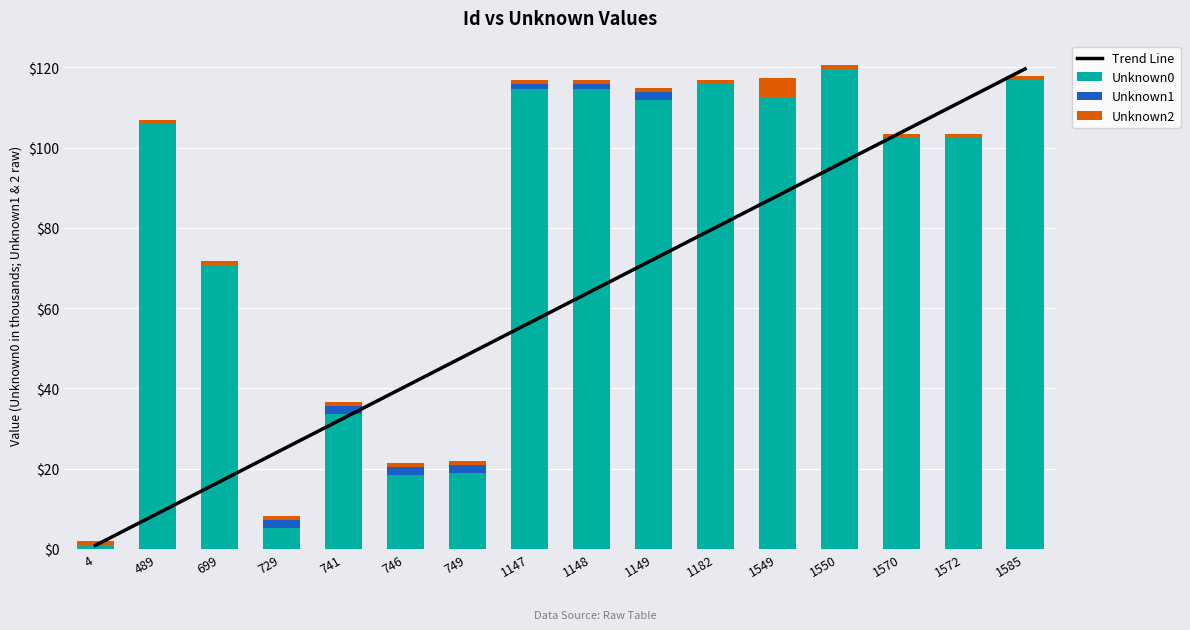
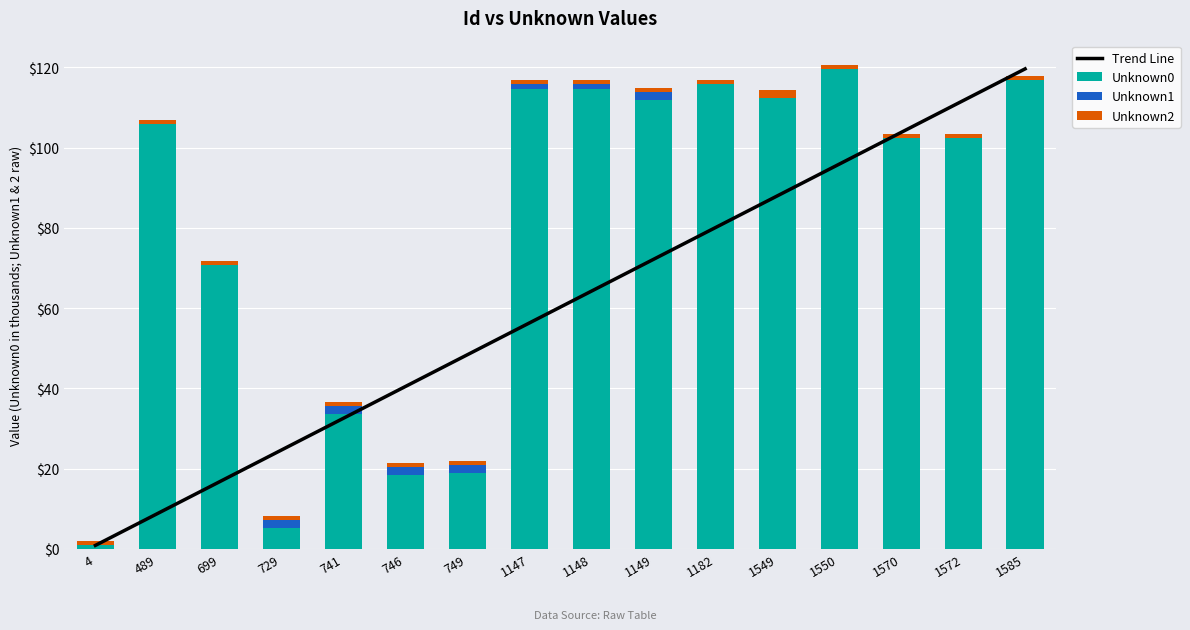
  {
    "Trend Line": {
      "4": "$1",
      "489": "$9",
      "699": "$17",
      "729": "$25",
      "741": "$33",
      "746": "$40",
      "749": "$48",
      "1147": "$56",
      "1148": "$64",
      "1149": "$72",
      "1182": "$80",
      "1549": "$88",
      "1550": "$96",
      "1570": "$104",
      "1572": "$112",
      "1585": "$120"
    },
    "Unknown0": {
      "4": "$1",
      "489": "$106",
      "699": "$71",
      "729": "$5",
      "741": "$34",
      "746": "$19",
      "749": "$19",
      "1147": "$115",
      "1148": "$115",
      "1149": "$112",
      "1182": "$116",
      "1549": "$112",
      "1550": "$120",
      "1570": "$102",
      "1572": "$102",
      "1585": "$117"
    },
    "Unknown1": {
      "4": "$0",
      "489": "$0",
      "699": "$0",
      "729": "$2",
      "741": "$2",
      "746": "$2",
      "749": "$2",
      "1147": "$1",
      "1148": "$1",
      "1149": "$2",
      "1182": "$0",
      "1549": "$0",
      "1550": "$0",
      "1570": "$0",
      "1572": "$0",
      "1585": "$0"
    },
    "Unknown2": {
      "4": "$1",
      "489": "$1",
      "699": "$1",
      "729": "$1",
      "741": "$1",
      "746": "$1",
      "749": "$1",
      "1147": "$1",
      "1148": "$1",
      "1149": "$1",
      "1182": "$1",
-     "1549": "$5",
+     "1549": "$2",
      "1550": "$1",
      "1570": "$1",
      "1572": "$1",
      "1585": "$1"
    }
  }
